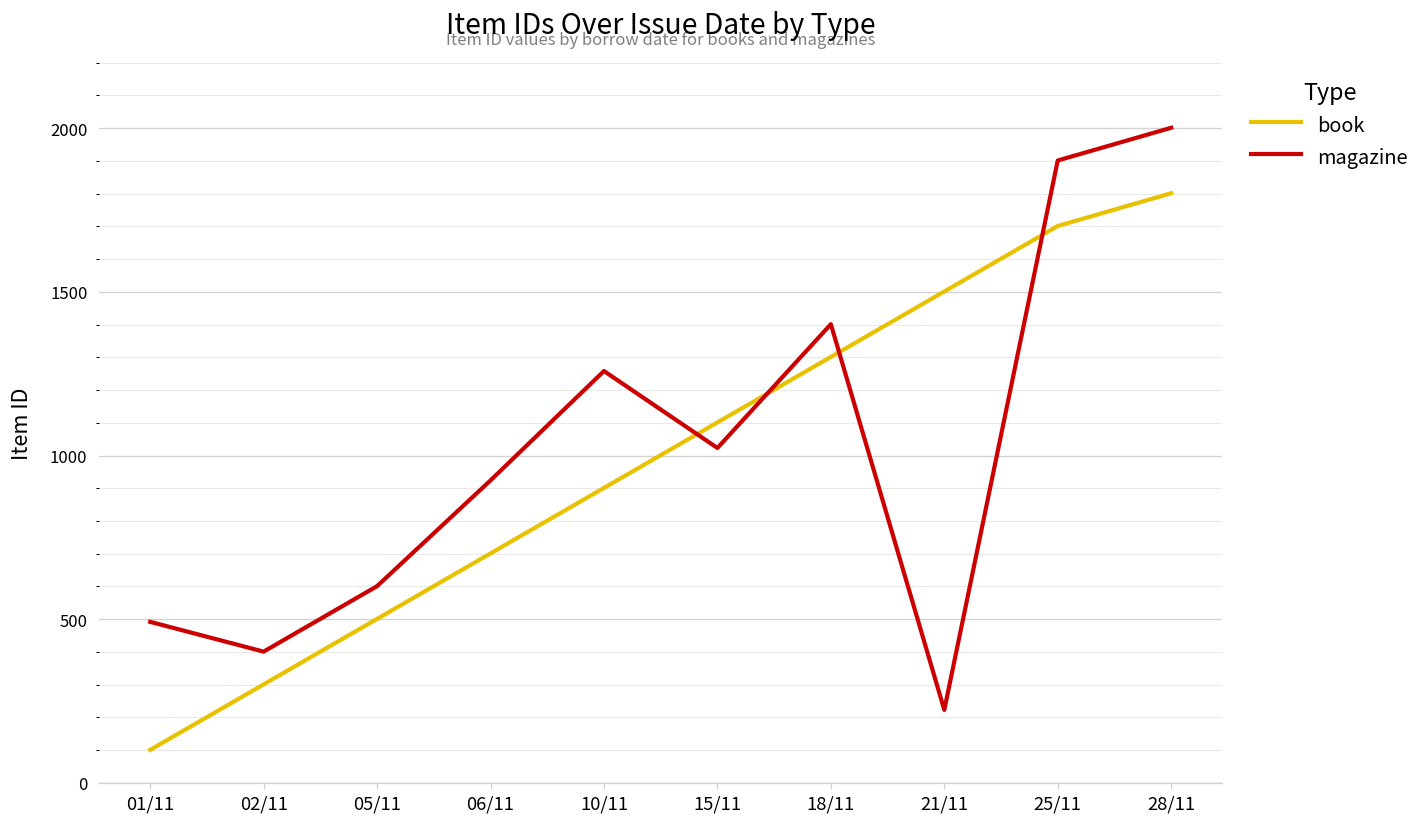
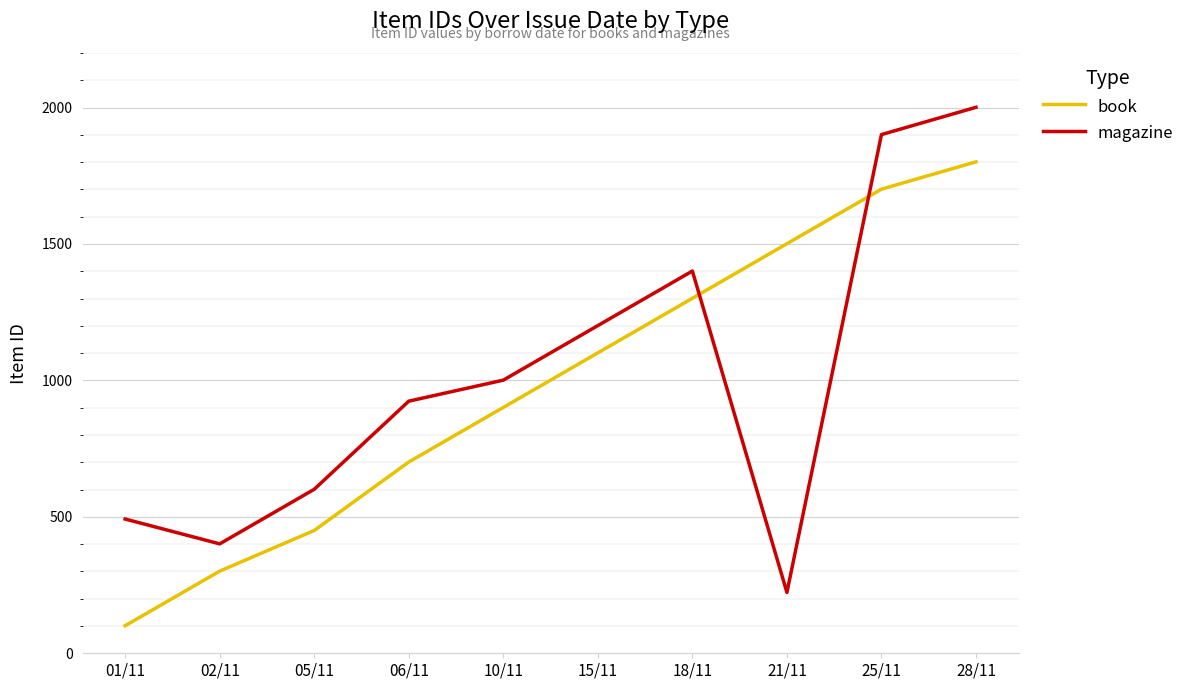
  {
    "book": {
      "01/11": 100,
      "02/11": 300,
-     "05/11": 500,
+     "05/11": 450,
      "06/11": 700,
      "10/11": 900,
      "15/11": 1100,
      "18/11": 1300,
      "21/11": 1500,
      "25/11": 1700,
      "28/11": 1800
    },
    "magazine": {
      "01/11": 490,
      "02/11": 400,
      "05/11": 600,
      "06/11": 920,
-     "10/11": 1260,
-     "15/11": 1020,
+     "10/11": 1000,
+     "15/11": 1200,
      "18/11": 1400,
      "21/11": 220,
      "25/11": 1900,
      "28/11": 2000
    }
  }
